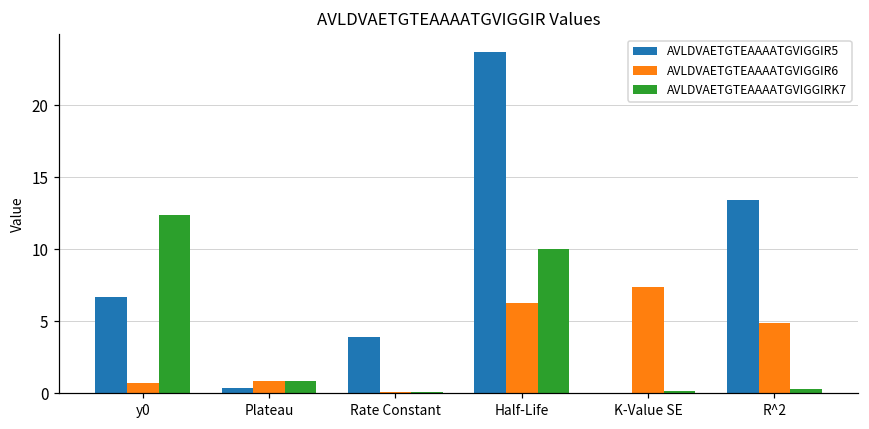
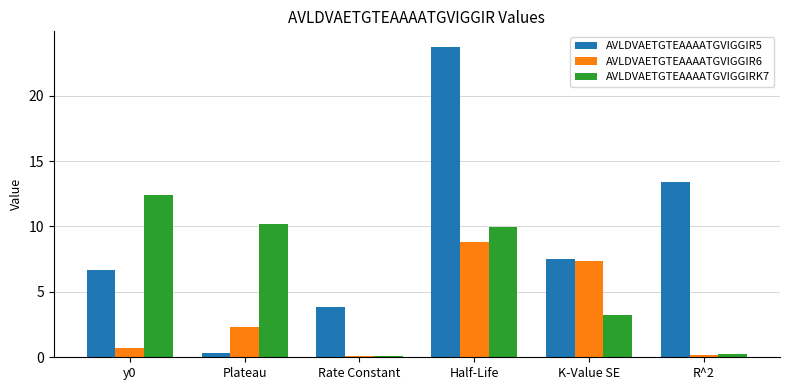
  {
    "AVLDVAETGTEAAAATGVIGGIR5": {
      "y0": 6.6,
      "Plateau": 0.3,
      "Rate Constant": 3.9,
      "Half-Life": 23.7,
-     "K-Value SE": 0.0,
+     "K-Value SE": 7.5,
      "R^2": 13.4
    },
    "AVLDVAETGTEAAAATGVIGGIR6": {
      "y0": 0.7,
-     "Plateau": 0.8,
-     "Half-Life": 6.2,
+     "Plateau": 2.3,
+     "Half-Life": 8.8,
      "K-Value SE": 7.4,
-     "R^2": 4.9
+     "R^2": 0.2
    },
    "AVLDVAETGTEAAAATGVIGGIRK7": {
      "y0": 12.4,
-     "Plateau": 0.9,
+     "Plateau": 10.2,
      "Half-Life": 10.0,
-     "K-Value SE": 0.1,
+     "K-Value SE": 3.2,
      "R^2": 0.3
    }
  }
